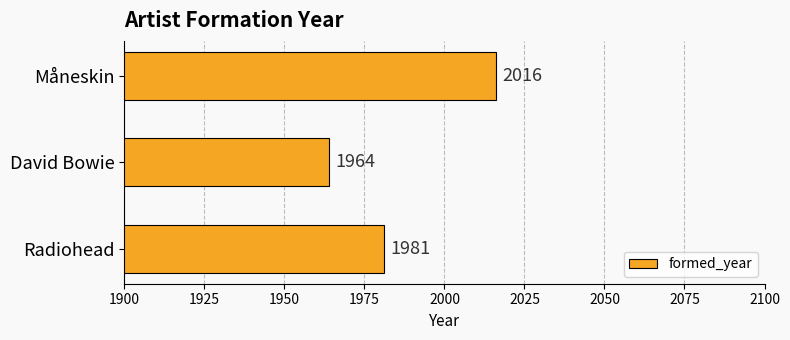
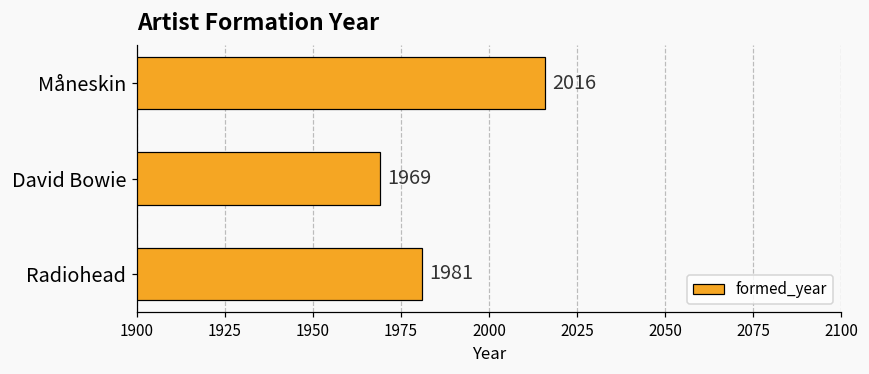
  {
    "Måneskin": 2016,
-   "David Bowie": 1964,
+   "David Bowie": 1969,
    "Radiohead": 1981
  }
